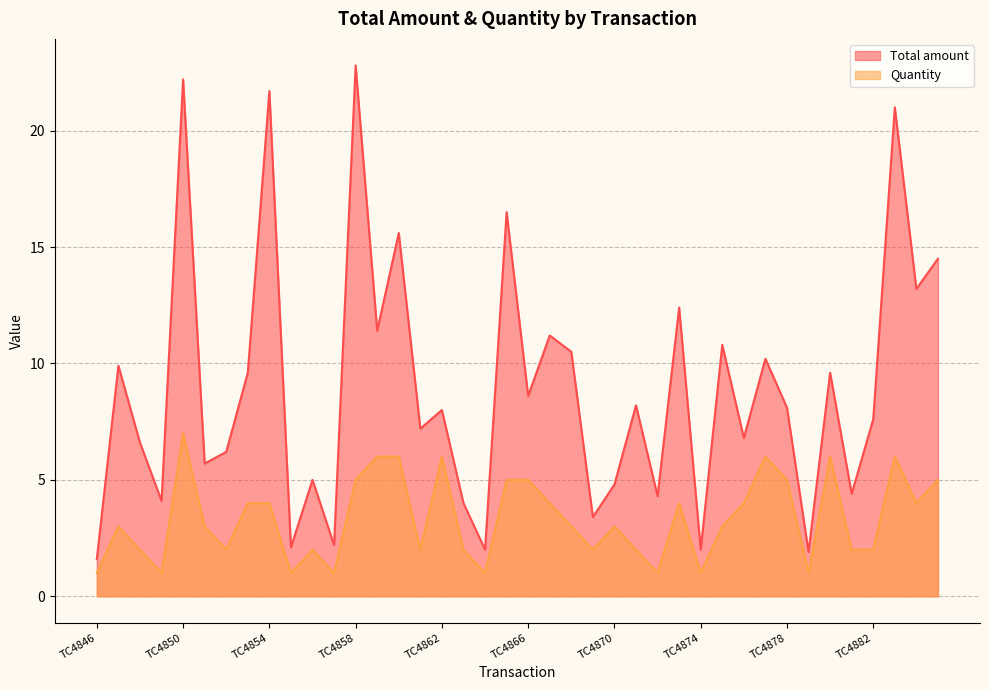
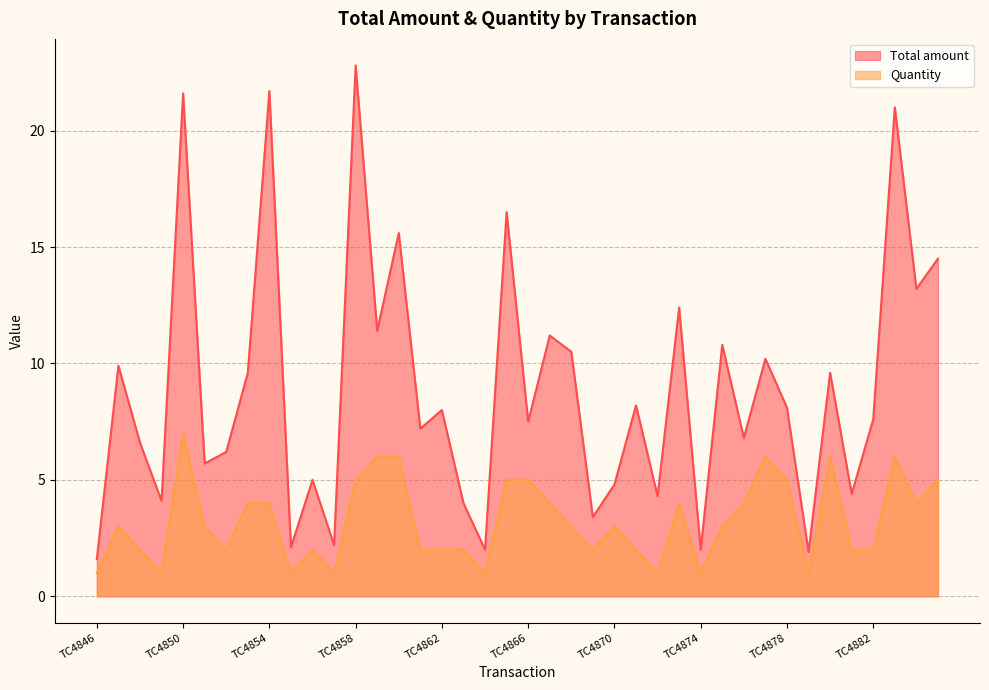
  {
    "Total amount": {
      "TC4846": 1.6,
-     "TC4850": 22.2,
+     "TC4850": 21.6,
      "TC4854": 21.7,
      "TC4858": 22.8,
      "TC4862": 8.0,
-     "TC4866": 8.6,
+     "TC4866": 7.5,
      "TC4870": 4.8,
      "TC4874": 2.0,
      "TC4878": 8.1,
      "TC4882": 7.6
    },
    "Quantity": {
      "TC4846": 1,
      "TC4850": 7,
      "TC4854": 4,
      "TC4858": 5,
-     "TC4862": 6,
+     "TC4862": 2,
      "TC4866": 5,
      "TC4870": 3,
      "TC4874": 1,
      "TC4878": 5,
      "TC4882": 2
    }
  }
